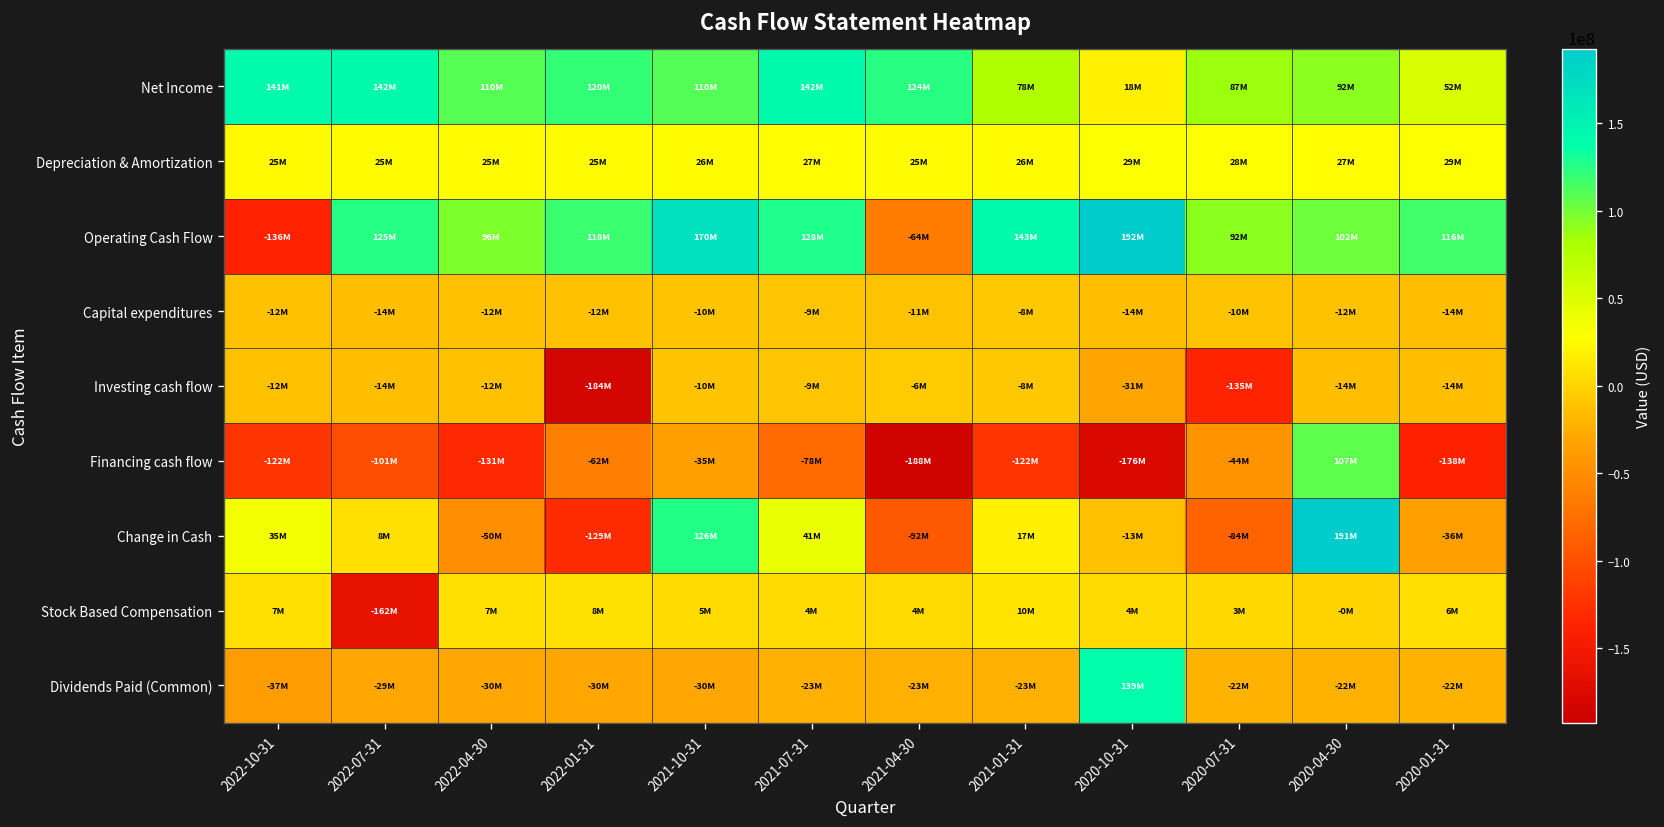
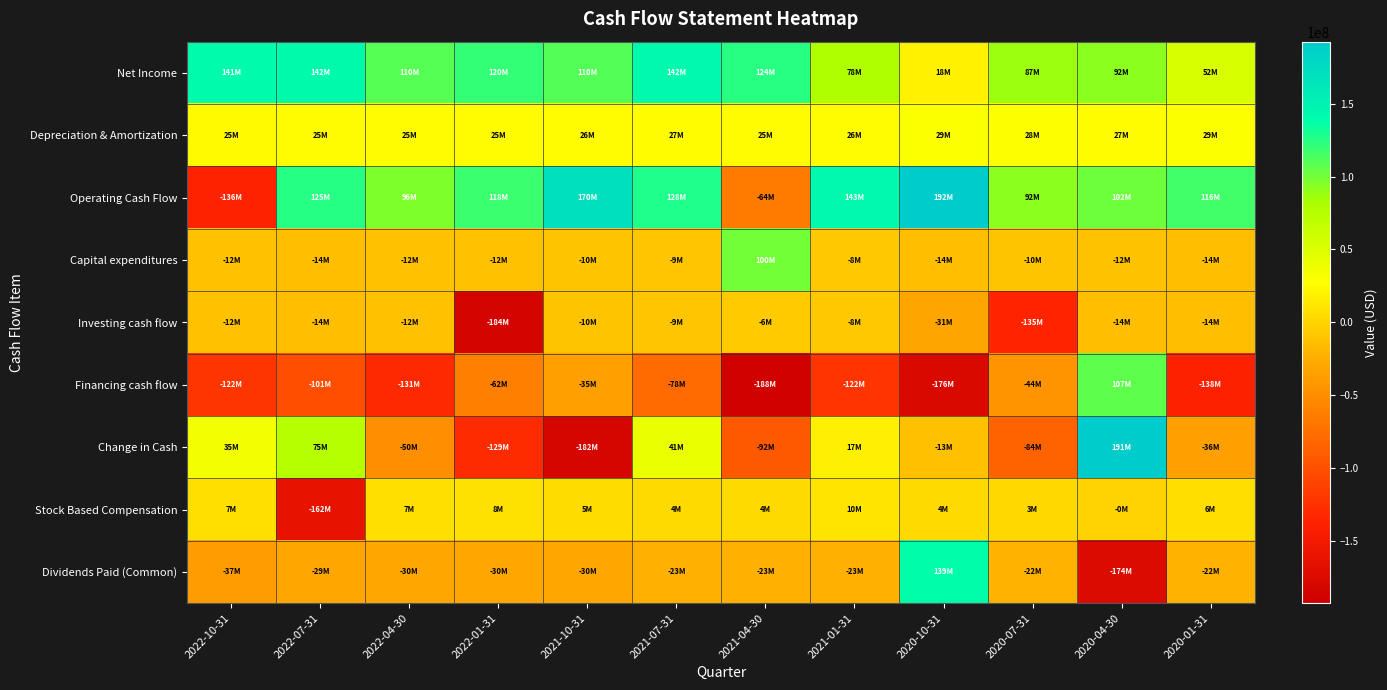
  {
    "Net Income": {
      "2022-10-31": "141M",
      "2022-07-31": "142M",
      "2022-04-30": "110M",
      "2022-01-31": "120M",
      "2021-10-31": "110M",
      "2021-07-31": "142M",
      "2021-04-30": "124M",
      "2021-01-31": "78M",
      "2020-10-31": "18M",
      "2020-07-31": "87M",
      "2020-04-30": "92M",
      "2020-01-31": "52M"
    },
    "Depreciation & Amortization": {
      "2022-10-31": "25M",
      "2022-07-31": "25M",
      "2022-04-30": "25M",
      "2022-01-31": "25M",
      "2021-10-31": "26M",
      "2021-07-31": "27M",
      "2021-04-30": "25M",
      "2021-01-31": "26M",
      "2020-10-31": "29M",
      "2020-07-31": "28M",
      "2020-04-30": "27M",
      "2020-01-31": "29M"
    },
    "Operating Cash Flow": {
      "2022-10-31": "-136M",
      "2022-07-31": "125M",
      "2022-04-30": "96M",
      "2022-01-31": "118M",
      "2021-10-31": "170M",
      "2021-07-31": "128M",
      "2021-04-30": "-64M",
      "2021-01-31": "143M",
      "2020-10-31": "192M",
      "2020-07-31": "92M",
      "2020-04-30": "102M",
      "2020-01-31": "116M"
    },
    "Capital expenditures": {
      "2022-10-31": "-12M",
      "2022-07-31": "-14M",
      "2022-04-30": "-12M",
      "2022-01-31": "-12M",
      "2021-10-31": "-10M",
      "2021-07-31": "-9M",
-     "2021-04-30": "-11M",
+     "2021-04-30": "100M",
      "2021-01-31": "-8M",
      "2020-10-31": "-14M",
      "2020-07-31": "-10M",
      "2020-04-30": "-12M",
      "2020-01-31": "-14M"
    },
    "Investing cash flow": {
      "2022-10-31": "-12M",
      "2022-07-31": "-14M",
      "2022-04-30": "-12M",
      "2022-01-31": "-184M",
      "2021-10-31": "-10M",
      "2021-07-31": "-9M",
      "2021-04-30": "-6M",
      "2021-01-31": "-8M",
      "2020-10-31": "-31M",
      "2020-07-31": "-135M",
      "2020-04-30": "-14M",
      "2020-01-31": "-14M"
    },
    "Financing cash flow": {
      "2022-10-31": "-122M",
      "2022-07-31": "-101M",
      "2022-04-30": "-131M",
      "2022-01-31": "-62M",
      "2021-10-31": "-35M",
      "2021-07-31": "-78M",
      "2021-04-30": "-188M",
      "2021-01-31": "-122M",
      "2020-10-31": "-176M",
      "2020-07-31": "-44M",
      "2020-04-30": "107M",
      "2020-01-31": "-138M"
    },
    "Change in Cash": {
      "2022-10-31": "35M",
-     "2022-07-31": "8M",
+     "2022-07-31": "75M",
      "2022-04-30": "-50M",
      "2022-01-31": "-129M",
-     "2021-10-31": "126M",
+     "2021-10-31": "-182M",
      "2021-07-31": "41M",
      "2021-04-30": "-92M",
      "2021-01-31": "17M",
      "2020-10-31": "-13M",
      "2020-07-31": "-84M",
      "2020-04-30": "191M",
      "2020-01-31": "-36M"
    },
    "Stock Based Compensation": {
      "2022-10-31": "7M",
      "2022-07-31": "-162M",
      "2022-04-30": "7M",
      "2022-01-31": "8M",
      "2021-10-31": "5M",
      "2021-07-31": "4M",
      "2021-04-30": "4M",
      "2021-01-31": "10M",
      "2020-10-31": "4M",
      "2020-07-31": "3M",
      "2020-04-30": "-0M",
      "2020-01-31": "6M"
    },
    "Dividends Paid (Common)": {
      "2022-10-31": "-37M",
      "2022-07-31": "-29M",
      "2022-04-30": "-30M",
      "2022-01-31": "-30M",
      "2021-10-31": "-30M",
      "2021-07-31": "-23M",
      "2021-04-30": "-23M",
      "2021-01-31": "-23M",
      "2020-10-31": "139M",
      "2020-07-31": "-22M",
-     "2020-04-30": "-22M",
+     "2020-04-30": "-174M",
      "2020-01-31": "-22M"
    }
  }
